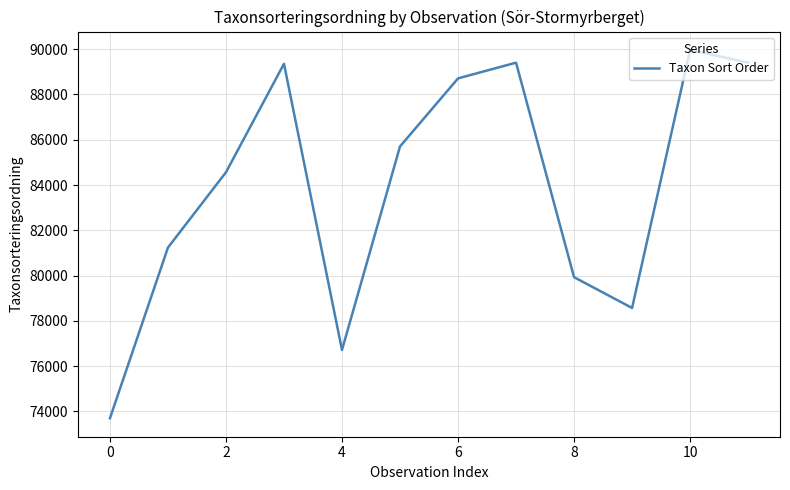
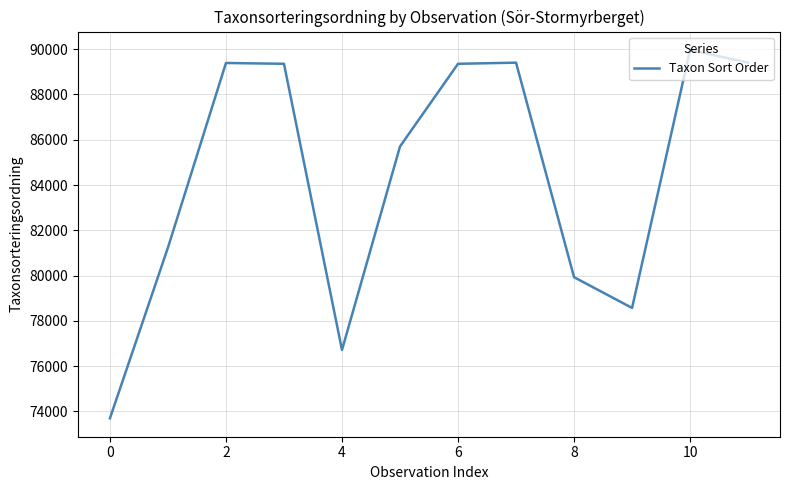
  {
    "0": 73700,
-   "2": 84600,
+   "2": 89400,
    "4": 76700,
-   "6": 88700,
+   "6": 89400,
    "8": 79900
  }
